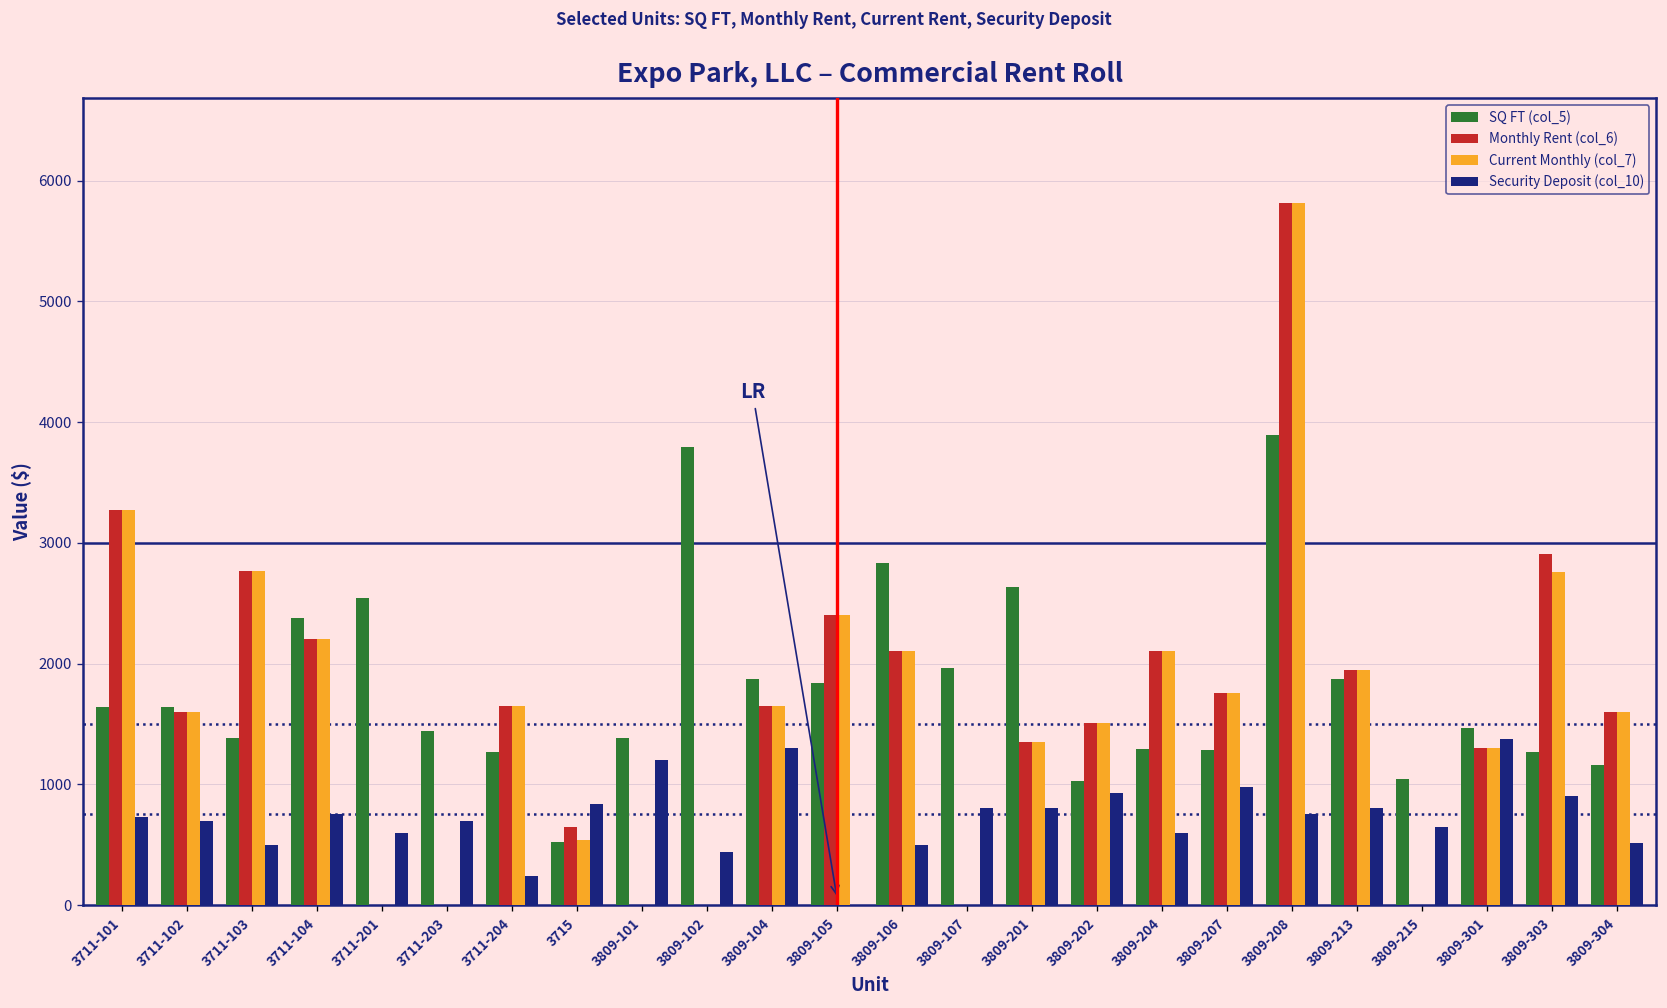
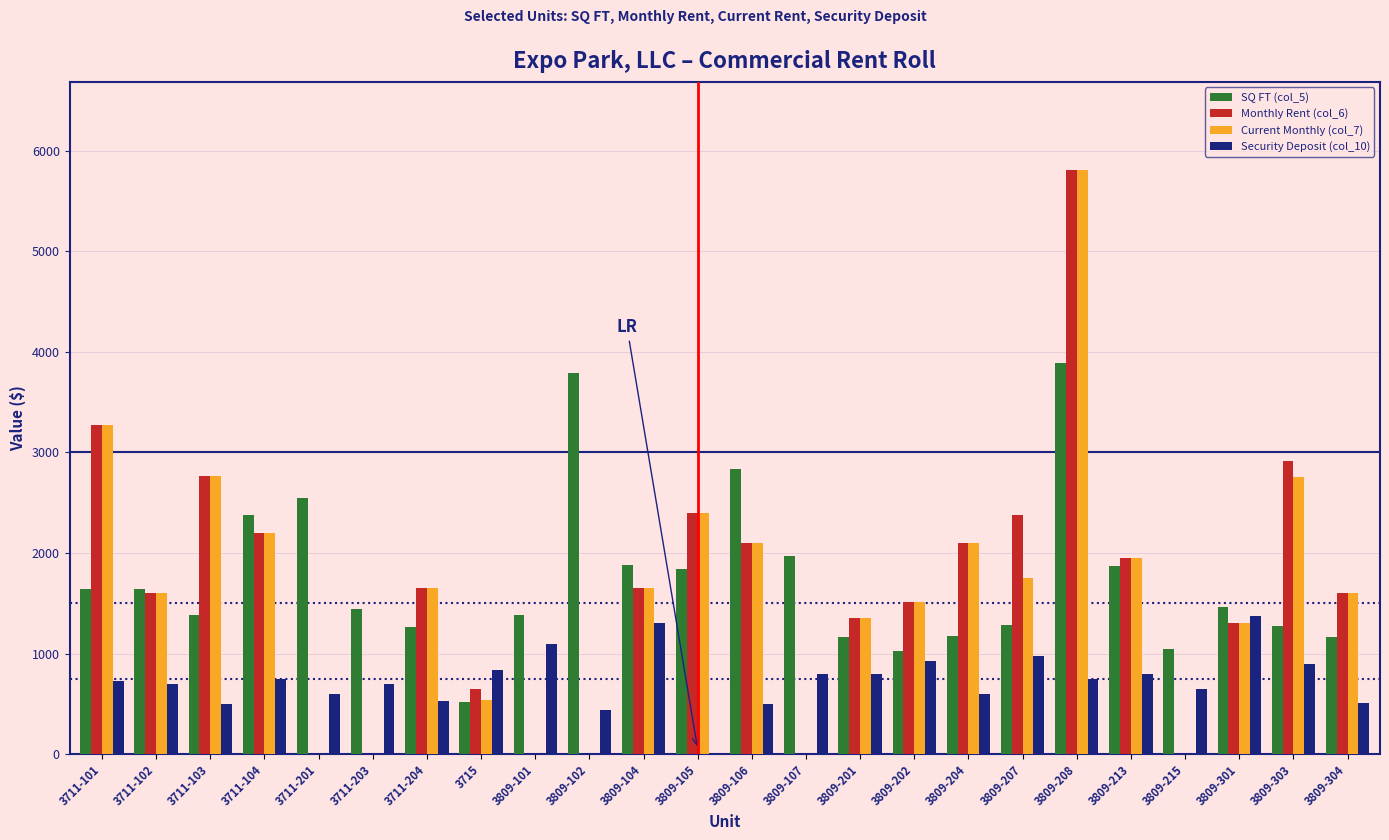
  {
    "SQ FT (col_5)": {
      "3711-101": 1640,
      "3711-102": 1640,
      "3711-103": 1380,
      "3711-104": 2380,
      "3711-201": 2540,
      "3711-203": 1440,
      "3711-204": 1270,
      "3715": 520,
      "3809-101": 1390,
      "3809-102": 3790,
      "3809-104": 1880,
      "3809-105": 1840,
      "3809-106": 2830,
      "3809-107": 1970,
-     "3809-201": 2640,
+     "3809-201": 1170,
      "3809-202": 1030,
-     "3809-204": 1300,
+     "3809-204": 1170,
      "3809-207": 1290,
      "3809-208": 3890,
      "3809-213": 1870,
      "3809-215": 1050,
      "3809-301": 1470,
      "3809-303": 1270,
      "3809-304": 1160
    },
    "Monthly Rent (col_6)": {
      "3711-101": 3270,
      "3711-102": 1600,
      "3711-103": 2770,
      "3711-104": 2200,
      "3711-201": 0,
      "3711-203": 0,
      "3711-204": 1650,
      "3715": 650,
      "3809-101": 0,
      "3809-102": 0,
      "3809-104": 1650,
      "3809-105": 2400,
      "3809-106": 2100,
      "3809-107": 0,
      "3809-201": 1350,
      "3809-202": 1510,
      "3809-204": 2100,
-     "3809-207": 1760,
+     "3809-207": 2380,
      "3809-208": 5810,
      "3809-213": 1950,
      "3809-215": 0,
      "3809-301": 1300,
      "3809-303": 2910,
      "3809-304": 1600
    },
    "Current Monthly (col_7)": {
      "3711-101": 3270,
      "3711-102": 1600,
      "3711-103": 2770,
      "3711-104": 2200,
      "3711-201": 0,
      "3711-203": 0,
      "3711-204": 1650,
      "3715": 540,
      "3809-101": 0,
      "3809-102": 0,
      "3809-104": 1650,
      "3809-105": 2400,
      "3809-106": 2100,
      "3809-107": 0,
      "3809-201": 1350,
      "3809-202": 1510,
      "3809-204": 2100,
      "3809-207": 1760,
      "3809-208": 5810,
      "3809-213": 1950,
      "3809-215": 0,
      "3809-301": 1300,
      "3809-303": 2760,
      "3809-304": 1600
    },
    "Security Deposit (col_10)": {
      "3711-101": 730,
      "3711-102": 700,
      "3711-103": 500,
      "3711-104": 750,
      "3711-201": 600,
      "3711-203": 700,
-     "3711-204": 240,
+     "3711-204": 530,
      "3715": 840,
-     "3809-101": 1200,
+     "3809-101": 1100,
      "3809-102": 440,
      "3809-104": 1300,
      "3809-105": 0,
      "3809-106": 500,
      "3809-107": 800,
      "3809-201": 800,
      "3809-202": 930,
      "3809-204": 600,
      "3809-207": 980,
      "3809-208": 750,
      "3809-213": 800,
      "3809-215": 650,
      "3809-301": 1380,
      "3809-303": 900,
      "3809-304": 510
    }
  }
